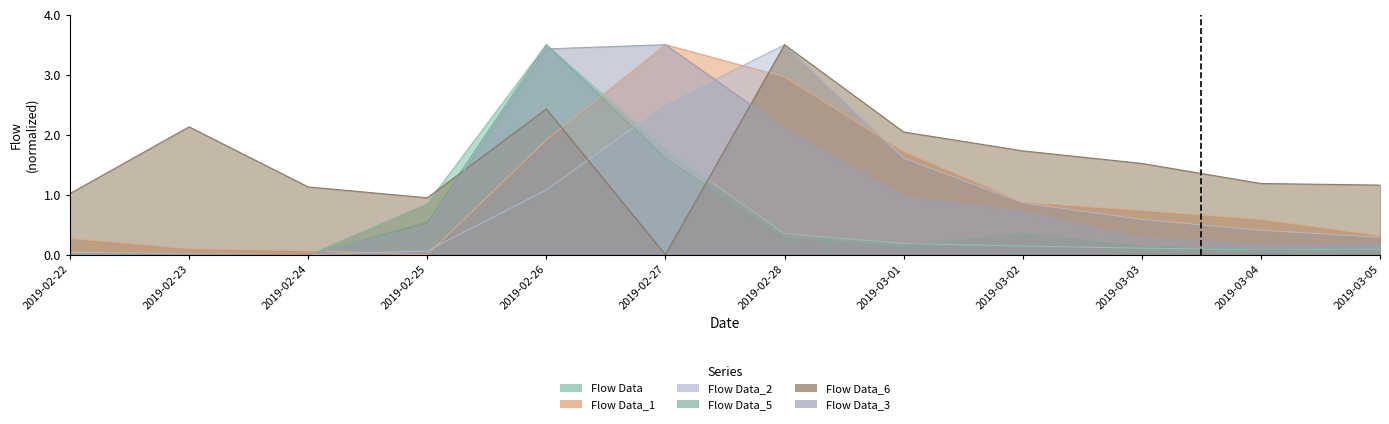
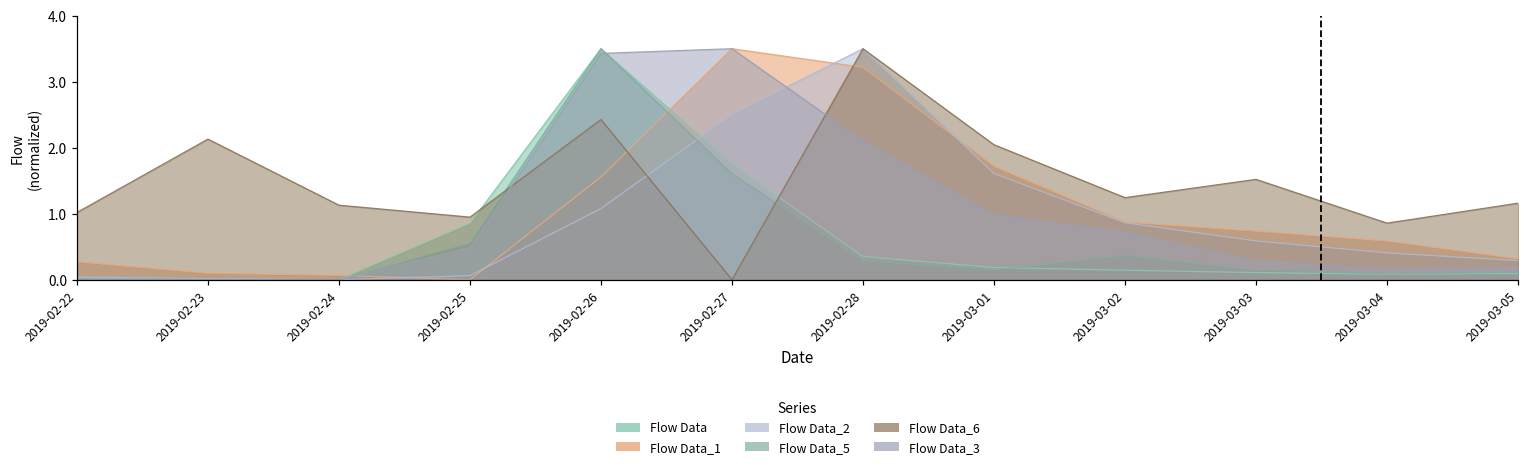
  {
    "Flow Data_1": {
      "2019-02-22": 0.3,
      "2019-02-23": 0.1,
      "2019-02-24": 0.1,
      "2019-02-25": 0.0,
-     "2019-02-26": 1.9,
-     "2019-02-28": 3.0,
+     "2019-02-26": 1.6,
+     "2019-02-28": 3.2,
      "2019-03-01": 1.7,
      "2019-03-03": 0.7,
      "2019-03-04": 0.6
    },
    "Flow Data_6": {
      "2019-02-22": 1.0,
      "2019-02-23": 2.1,
      "2019-02-24": 1.1,
      "2019-02-25": 0.9,
      "2019-02-26": 2.4,
      "2019-02-27": 0.0,
      "2019-03-01": 2.0,
-     "2019-03-02": 1.7,
+     "2019-03-02": 1.2,
      "2019-03-03": 1.5,
-     "2019-03-04": 1.2,
+     "2019-03-04": 0.9,
      "2019-03-05": 1.2
    }
  }
